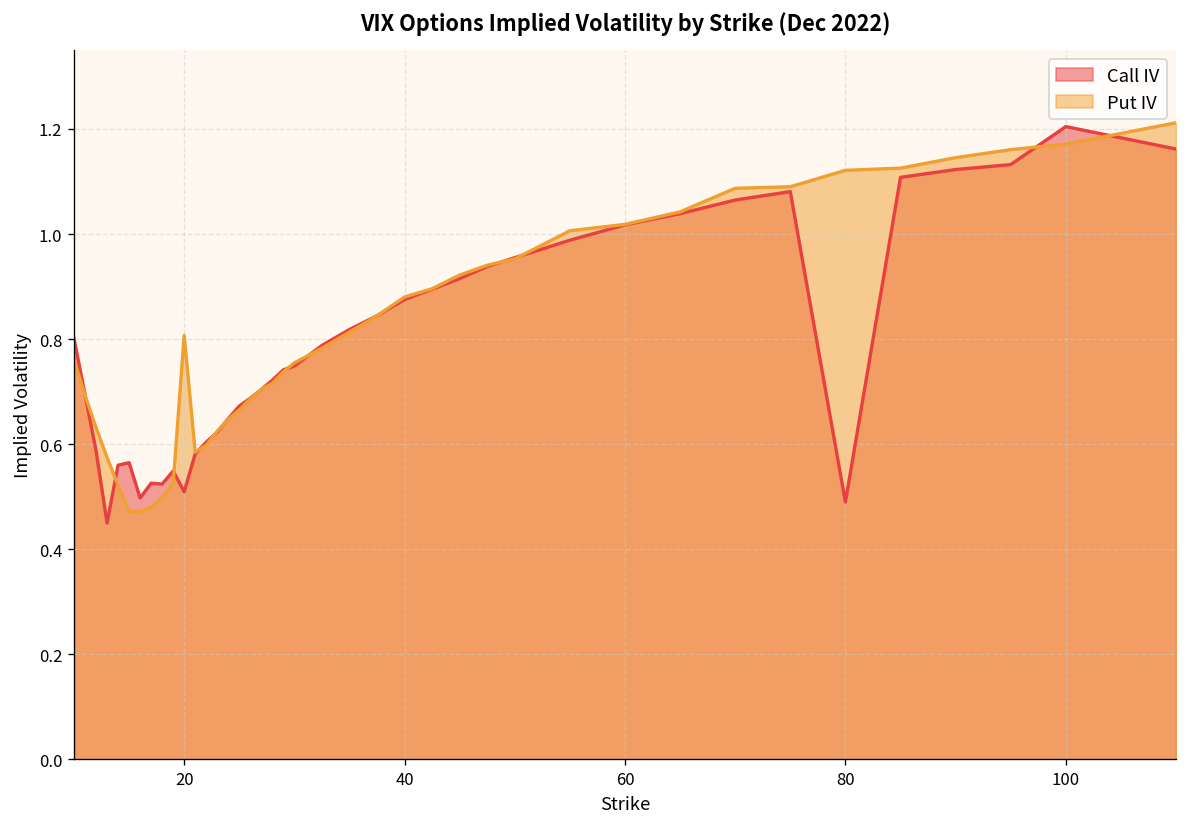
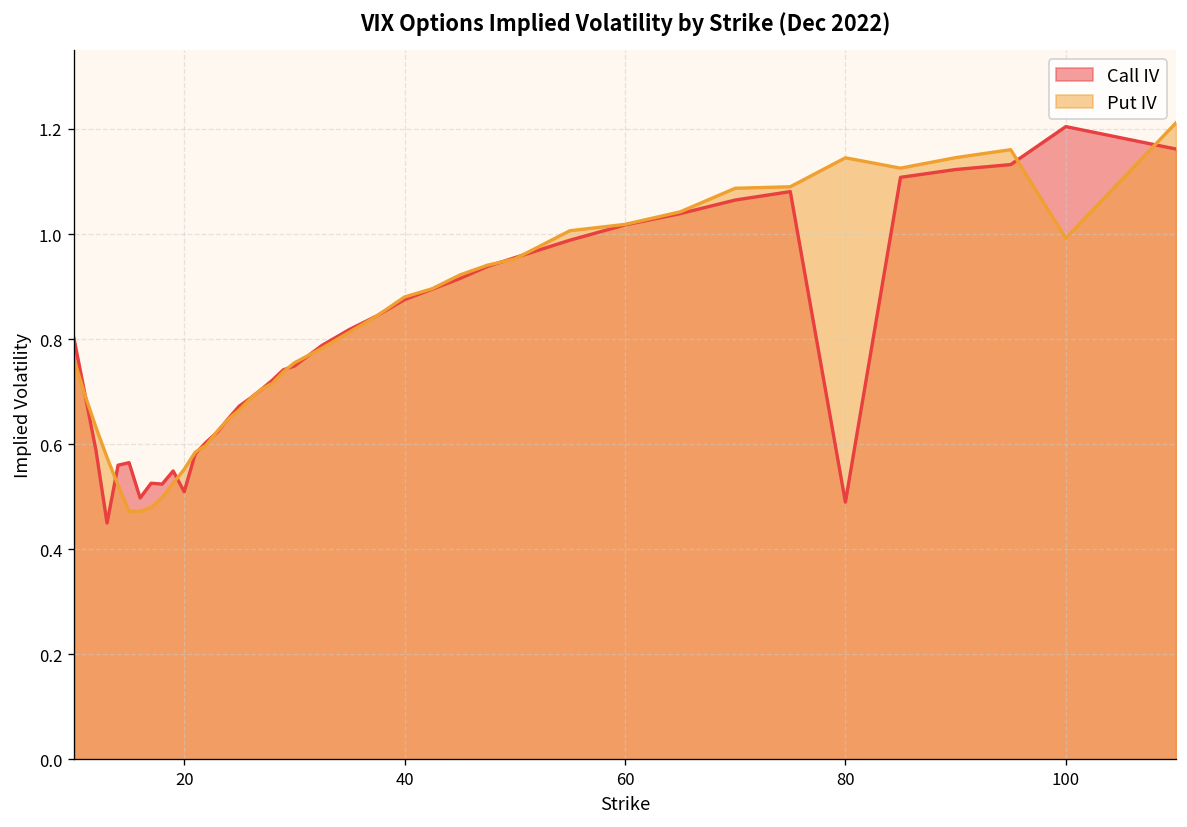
  {
    "Call IV": {
      "20": 0.51,
      "80": 0.49,
      "100": 1.20
    },
    "Put IV": {
-     "20": 0.81,
-     "80": 1.12,
-     "100": 1.17
+     "20": 0.55,
+     "80": 1.15,
+     "100": 0.99
    }
  }
